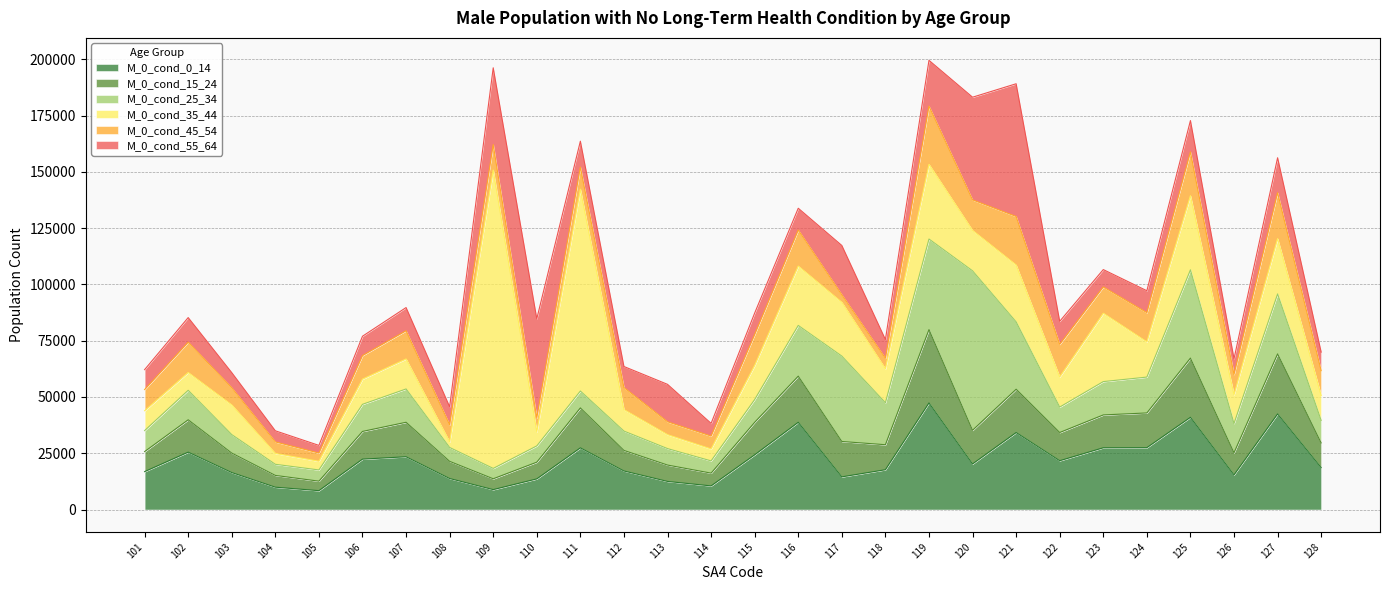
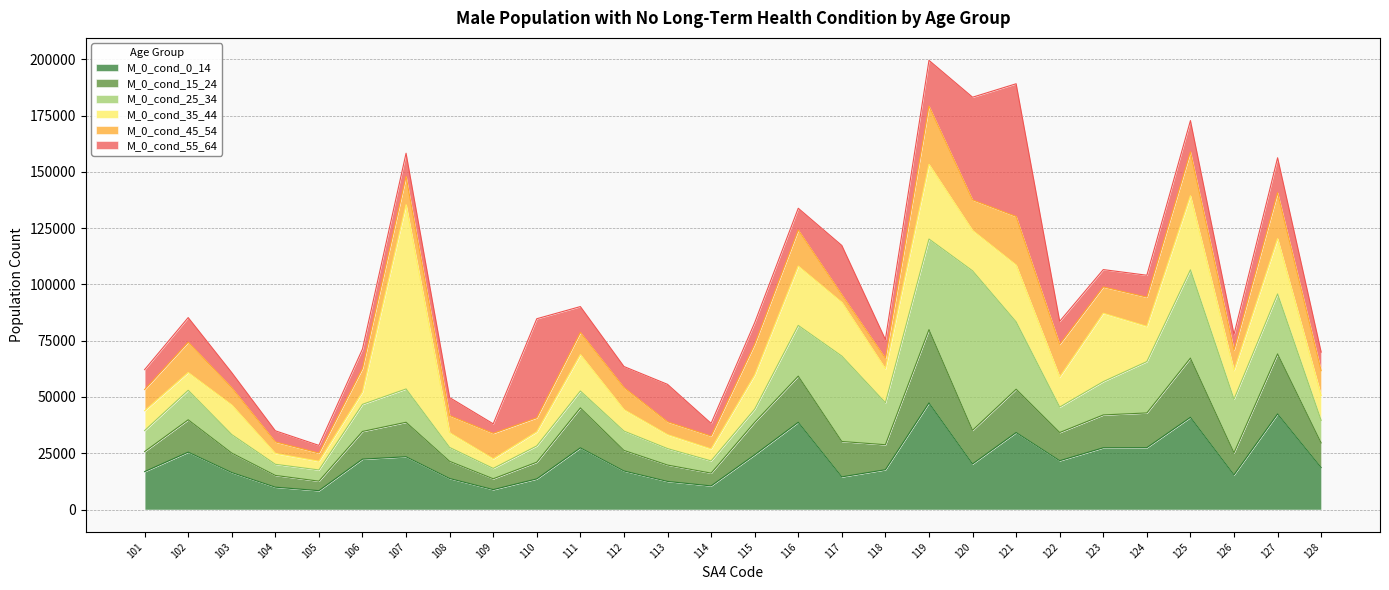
  {
    "M_0_cond_25_34": {
      "101": 9000,
      "102": 13000,
      "103": 8000,
      "104": 5000,
      "105": 5000,
      "106": 12000,
      "107": 15000,
      "108": 6000,
      "109": 5000,
      "110": 7000,
      "111": 8000,
      "112": 9000,
      "113": 7000,
      "114": 5000,
-     "115": 10000,
+     "115": 6000,
      "116": 23000,
      "117": 38000,
      "118": 19000,
      "119": 40000,
      "120": 71000,
      "121": 30000,
      "122": 11000,
      "123": 15000,
-     "124": 16000,
+     "124": 23000,
      "125": 39000,
-     "126": 13000,
+     "126": 24000,
      "127": 27000,
      "128": 10000
    },
    "M_0_cond_35_44": {
      "101": 9000,
      "102": 8000,
      "103": 13000,
      "104": 5000,
      "105": 4000,
-     "106": 11000,
-     "107": 13000,
-     "108": 2000,
-     "109": 133000,
+     "106": 5000,
+     "107": 82000,
+     "108": 7000,
+     "109": 4000,
      "110": 6000,
-     "111": 90000,
+     "111": 16000,
      "112": 10000,
      "113": 6000,
      "114": 5000,
      "115": 15000,
      "116": 26000,
      "117": 24000,
      "118": 15000,
      "119": 33000,
      "120": 18000,
      "121": 25000,
      "122": 13000,
      "123": 30000,
      "124": 16000,
      "125": 33000,
      "126": 13000,
      "127": 25000,
      "128": 11000
    },
    "M_0_cond_45_54": {
      "101": 9000,
      "102": 13000,
      "103": 8000,
      "104": 5000,
      "105": 4000,
      "106": 10000,
      "107": 13000,
      "108": 8000,
      "109": 11000,
      "110": 6000,
      "111": 10000,
      "112": 10000,
      "113": 6000,
      "114": 6000,
      "115": 14000,
      "116": 16000,
      "117": 3000,
      "118": 5000,
      "119": 26000,
      "120": 14000,
      "121": 22000,
      "122": 14000,
      "123": 12000,
      "124": 13000,
      "125": 19000,
      "126": 9000,
      "127": 20000,
      "128": 11000
    },
    "M_0_cond_55_64": {
      "101": 9000,
      "102": 11000,
      "103": 7000,
      "104": 5000,
      "105": 3000,
      "106": 9000,
      "107": 10000,
      "108": 8000,
-     "109": 34000,
+     "109": 4000,
      "110": 44000,
      "111": 12000,
      "112": 9000,
      "113": 17000,
      "114": 6000,
      "115": 10000,
      "116": 10000,
      "117": 22000,
      "118": 8000,
      "119": 20000,
      "120": 46000,
      "121": 59000,
      "122": 10000,
      "123": 8000,
      "124": 10000,
      "125": 14000,
      "126": 7000,
      "127": 16000,
      "128": 8000
    }
  }
